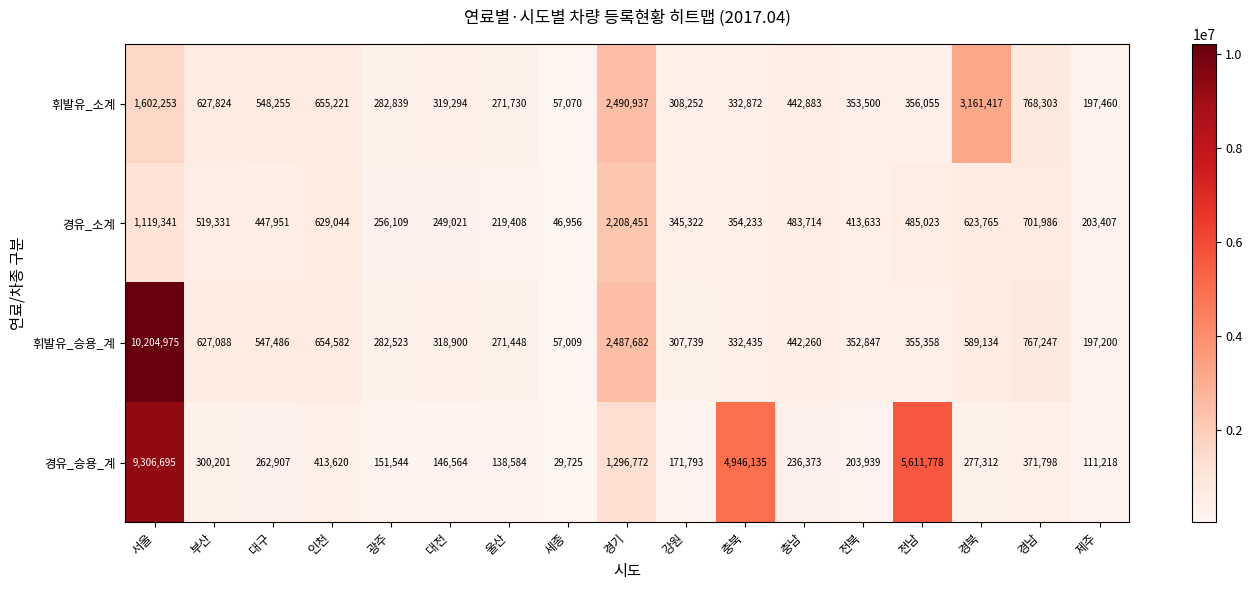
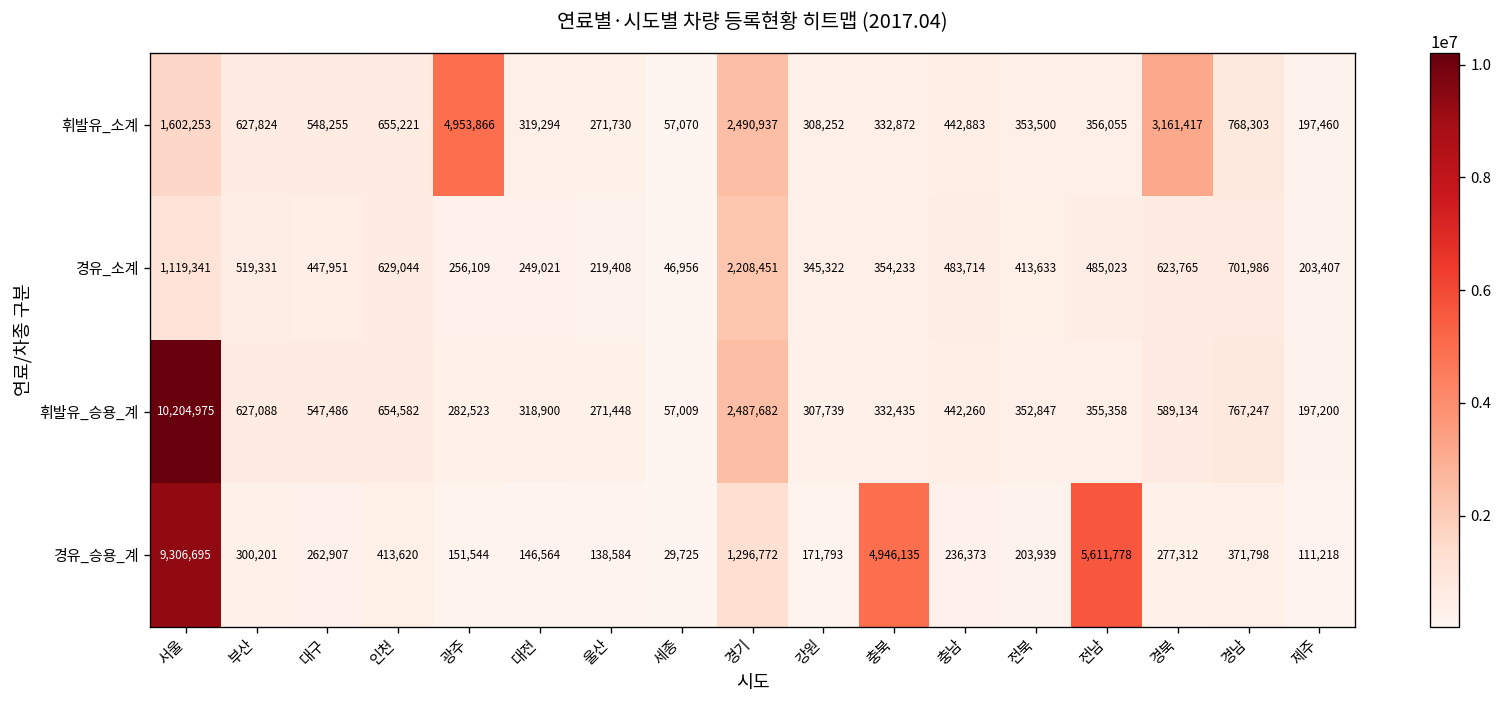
  {
    "휘발유_소계": {
      "서울": "1,602,253",
      "부산": "627,824",
      "대구": "548,255",
      "인천": "655,221",
-     "광주": "282,839",
+     "광주": "4,953,866",
      "대전": "319,294",
      "울산": "271,730",
      "세종": "57,070",
      "경기": "2,490,937",
      "강원": "308,252",
      "충북": "332,872",
      "충남": "442,883",
      "전북": "353,500",
      "전남": "356,055",
      "경북": "3,161,417",
      "경남": "768,303",
      "제주": "197,460"
    },
    "경유_소계": {
      "서울": "1,119,341",
      "부산": "519,331",
      "대구": "447,951",
      "인천": "629,044",
      "광주": "256,109",
      "대전": "249,021",
      "울산": "219,408",
      "세종": "46,956",
      "경기": "2,208,451",
      "강원": "345,322",
      "충북": "354,233",
      "충남": "483,714",
      "전북": "413,633",
      "전남": "485,023",
      "경북": "623,765",
      "경남": "701,986",
      "제주": "203,407"
    },
    "휘발유_승용_계": {
      "서울": "10,204,975",
      "부산": "627,088",
      "대구": "547,486",
      "인천": "654,582",
      "광주": "282,523",
      "대전": "318,900",
      "울산": "271,448",
      "세종": "57,009",
      "경기": "2,487,682",
      "강원": "307,739",
      "충북": "332,435",
      "충남": "442,260",
      "전북": "352,847",
      "전남": "355,358",
      "경북": "589,134",
      "경남": "767,247",
      "제주": "197,200"
    },
    "경유_승용_계": {
      "서울": "9,306,695",
      "부산": "300,201",
      "대구": "262,907",
      "인천": "413,620",
      "광주": "151,544",
      "대전": "146,564",
      "울산": "138,584",
      "세종": "29,725",
      "경기": "1,296,772",
      "강원": "171,793",
      "충북": "4,946,135",
      "충남": "236,373",
      "전북": "203,939",
      "전남": "5,611,778",
      "경북": "277,312",
      "경남": "371,798",
      "제주": "111,218"
    }
  }
